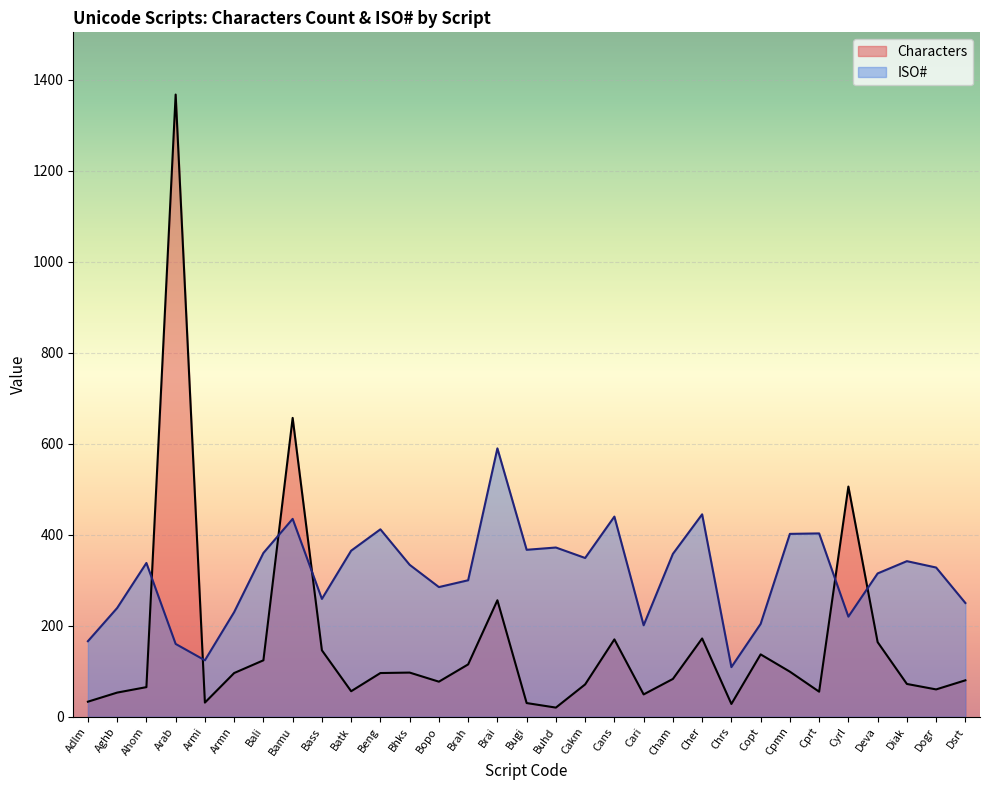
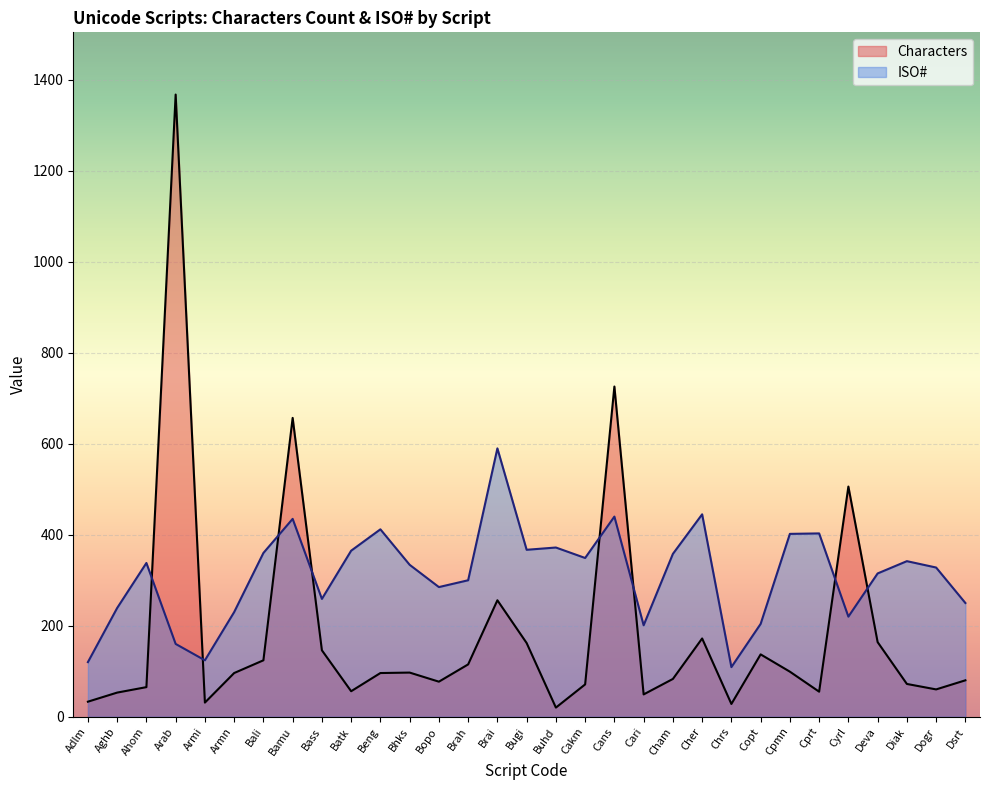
  {
    "Characters": {
      "Adlm": 30,
      "Aghb": 50,
      "Ahom": 70,
      "Arab": 1370,
      "Armi": 30,
      "Armn": 100,
      "Bali": 120,
      "Bamu": 660,
      "Bass": 150,
      "Batk": 60,
      "Beng": 100,
      "Bhks": 100,
      "Bopo": 80,
      "Brah": 120,
      "Brai": 260,
-     "Bugi": 30,
+     "Bugi": 160,
      "Buhd": 20,
      "Cakm": 70,
-     "Cans": 170,
+     "Cans": 730,
      "Cari": 50,
      "Cham": 80,
      "Cher": 170,
      "Chrs": 30,
      "Copt": 140,
      "Cpmn": 100,
      "Cprt": 60,
      "Cyrl": 510,
      "Deva": 160,
      "Diak": 70,
      "Dogr": 60,
      "Dsrt": 80
    },
    "ISO#": {
-     "Adlm": 170,
+     "Adlm": 120,
      "Aghb": 240,
      "Ahom": 340,
      "Arab": 160,
      "Armi": 120,
      "Armn": 230,
      "Bali": 360,
      "Bamu": 440,
      "Bass": 260,
      "Batk": 370,
      "Beng": 410,
      "Bhks": 330,
      "Bopo": 290,
      "Brah": 300,
      "Brai": 590,
      "Bugi": 370,
      "Buhd": 370,
      "Cakm": 350,
      "Cans": 440,
      "Cari": 200,
      "Cham": 360,
      "Cher": 450,
      "Chrs": 110,
      "Copt": 200,
      "Cpmn": 400,
      "Cprt": 400,
      "Cyrl": 220,
      "Deva": 320,
      "Diak": 340,
      "Dogr": 330,
      "Dsrt": 250
    }
  }
